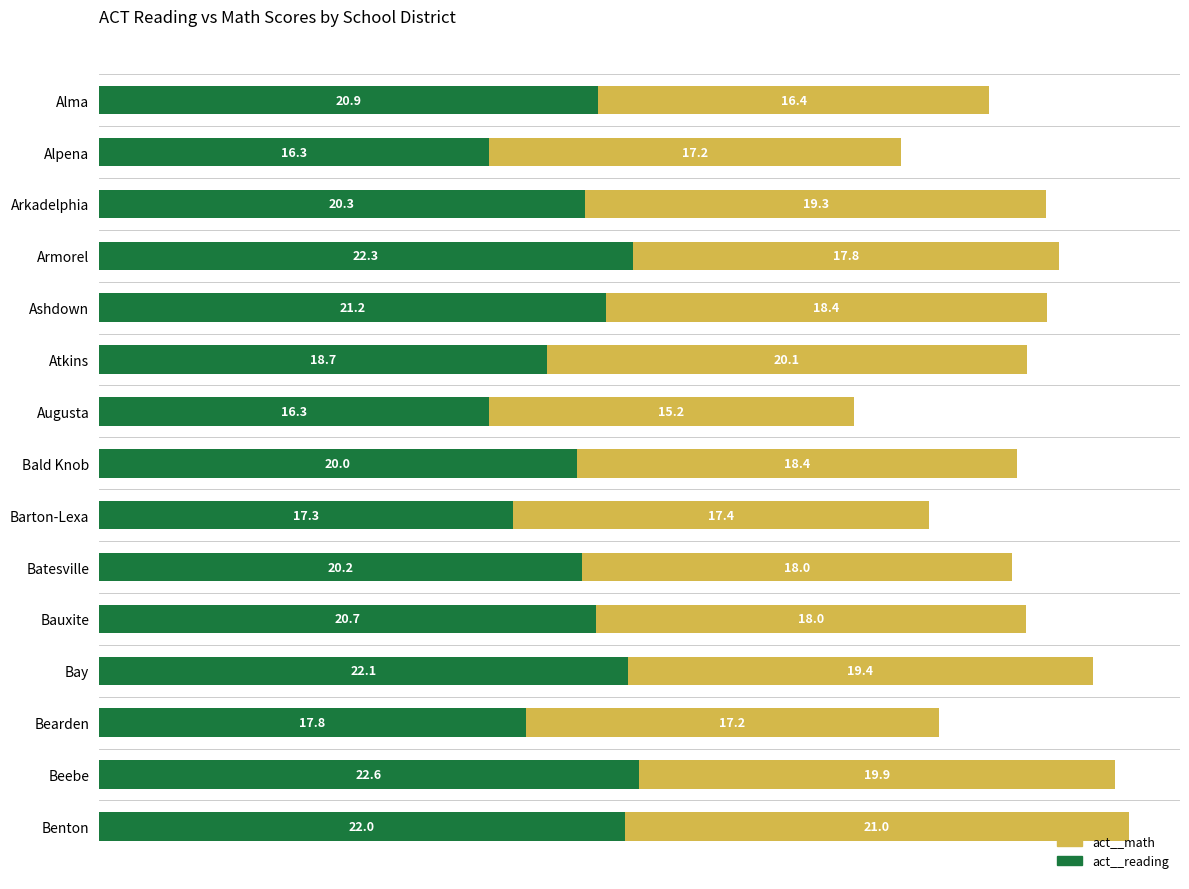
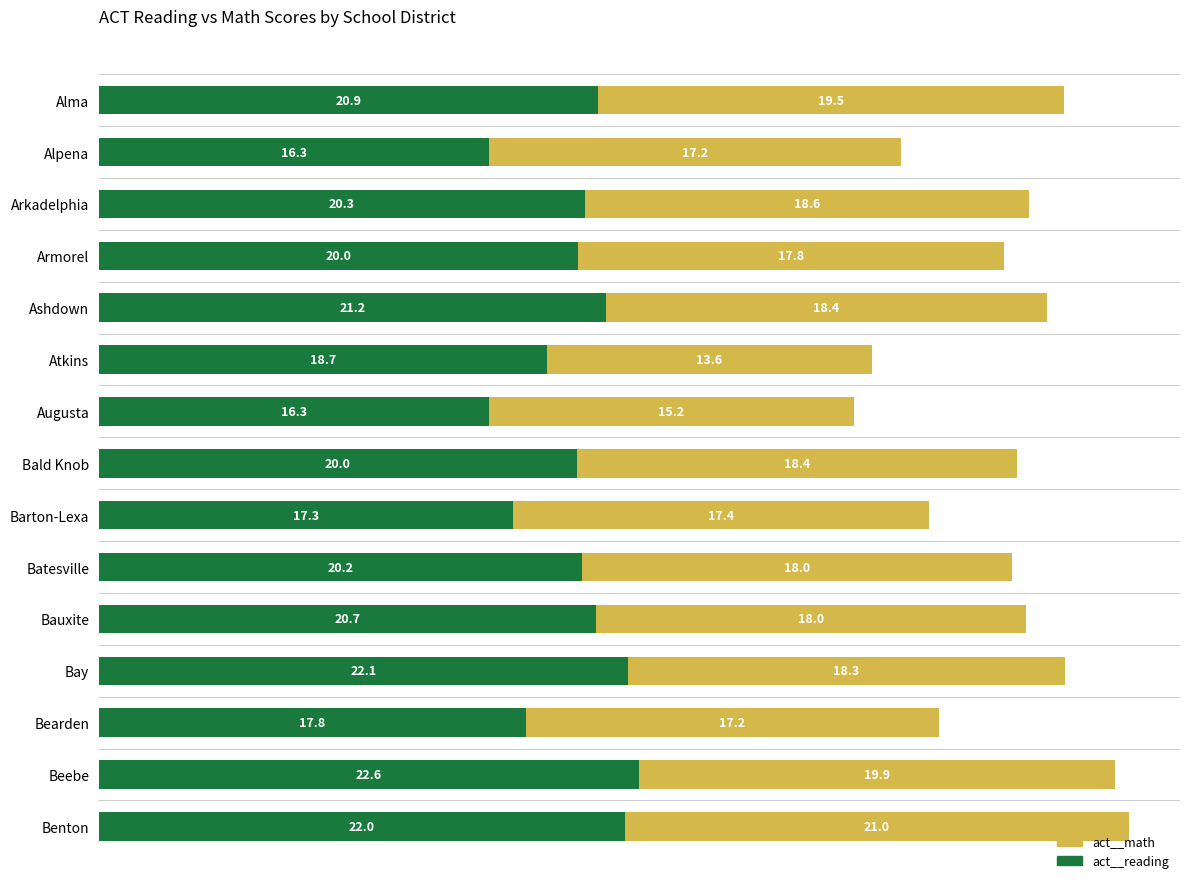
  {
    "act__reading": {
      "Alma": 20.9,
      "Alpena": 16.3,
      "Arkadelphia": 20.3,
-     "Armorel": 22.3,
+     "Armorel": 20.0,
      "Ashdown": 21.2,
      "Atkins": 18.7,
      "Augusta": 16.3,
      "Bald Knob": 20.0,
      "Barton-Lexa": 17.3,
      "Batesville": 20.2,
      "Bauxite": 20.7,
      "Bay": 22.1,
      "Bearden": 17.8,
      "Beebe": 22.6,
      "Benton": 22.0
    },
    "act__math": {
-     "Alma": 16.4,
+     "Alma": 19.5,
      "Alpena": 17.2,
-     "Arkadelphia": 19.3,
+     "Arkadelphia": 18.6,
      "Armorel": 17.8,
      "Ashdown": 18.4,
-     "Atkins": 20.1,
+     "Atkins": 13.6,
      "Augusta": 15.2,
      "Bald Knob": 18.4,
      "Barton-Lexa": 17.4,
      "Batesville": 18.0,
      "Bauxite": 18.0,
-     "Bay": 19.4,
+     "Bay": 18.3,
      "Bearden": 17.2,
      "Beebe": 19.9,
      "Benton": 21.0
    }
  }
